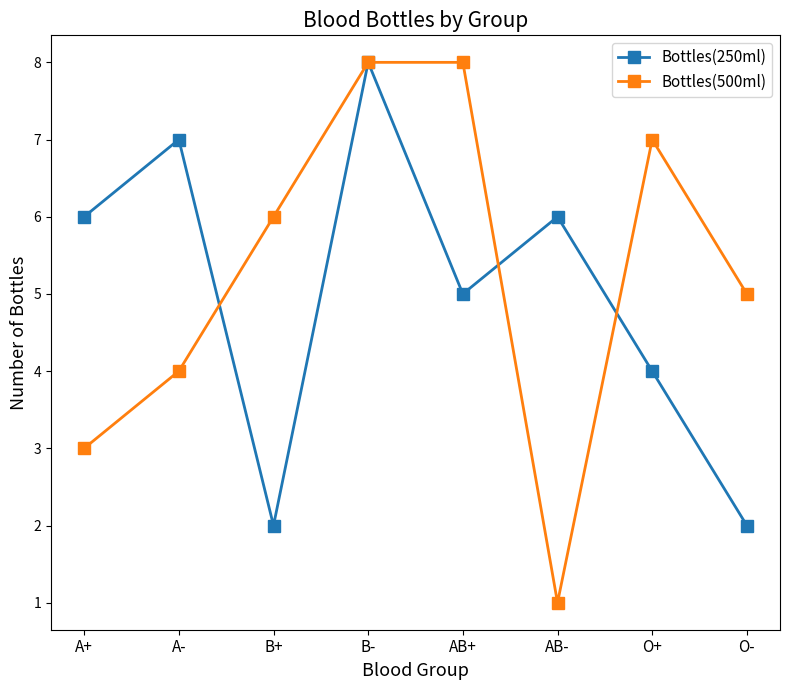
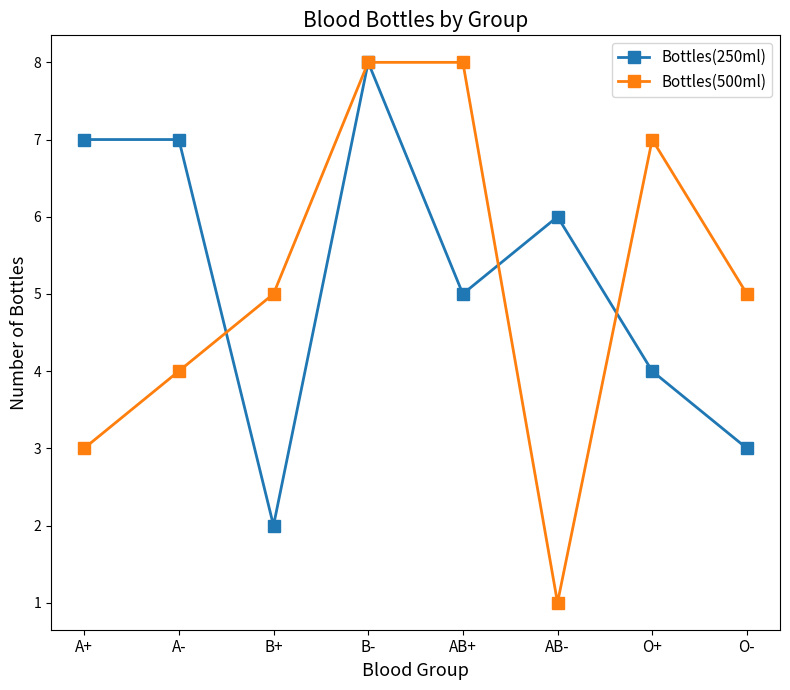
  {
    "Bottles(250ml)": {
-     "A+": 6,
+     "A+": 7,
      "A-": 7,
      "B+": 2,
      "AB+": 5,
      "AB-": 6,
      "O+": 4,
-     "O-": 2
+     "O-": 3
    },
    "Bottles(500ml)": {
      "A+": 3,
      "A-": 4,
-     "B+": 6,
+     "B+": 5,
      "AB+": 8,
      "AB-": 1,
      "O+": 7,
      "O-": 5
    }
  }
